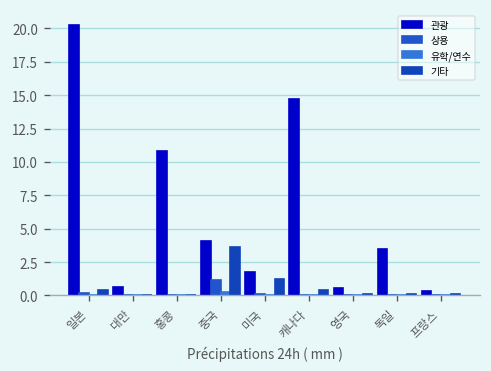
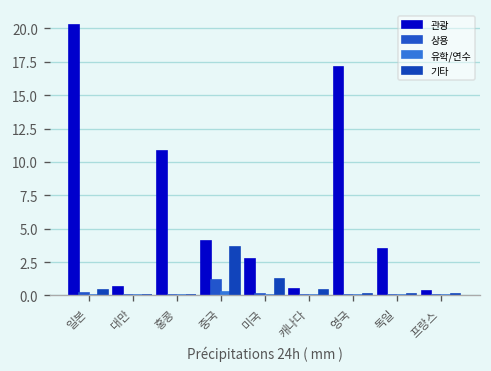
  {
    "관광": {
      "일본": 20.3,
      "대만": 0.6,
      "홍콩": 10.8,
      "중국": 4.0,
-     "미국": 1.8,
-     "캐나다": 14.7,
-     "영국": 0.6,
+     "미국": 2.7,
+     "캐나다": 0.5,
+     "영국": 17.1,
      "독일": 3.5,
      "프랑스": 0.3
    }
  }
